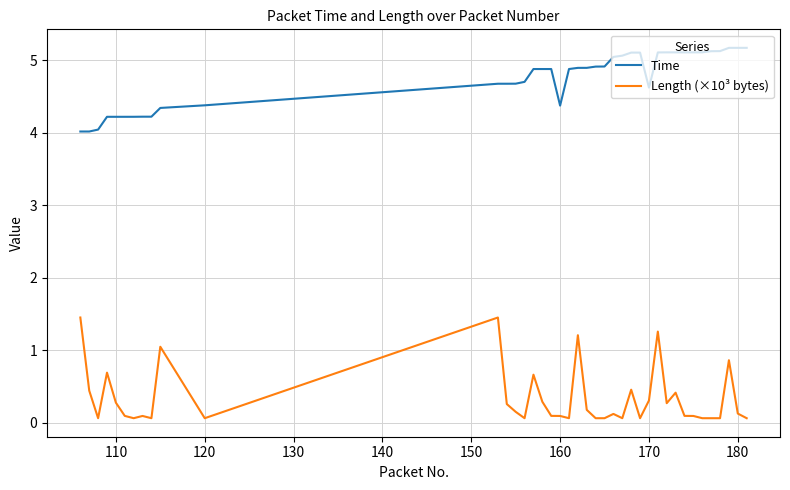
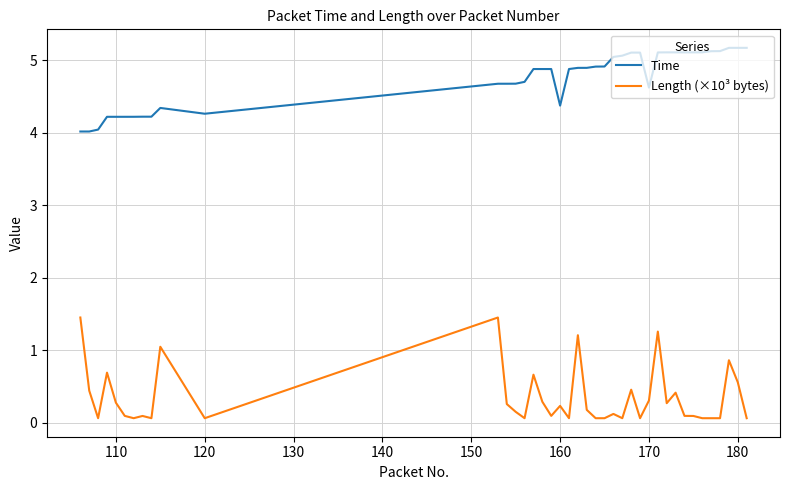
  {
    "Time": {
      "110": 4.2,
-     "120": 4.4,
+     "120": 4.3,
      "160": 4.4
    },
    "Length (×10³ bytes)": {
      "110": 0.3,
      "120": 0.1,
-     "160": 0.1,
+     "160": 0.2,
      "170": 0.3,
-     "180": 0.1
+     "180": 0.6
    }
  }
